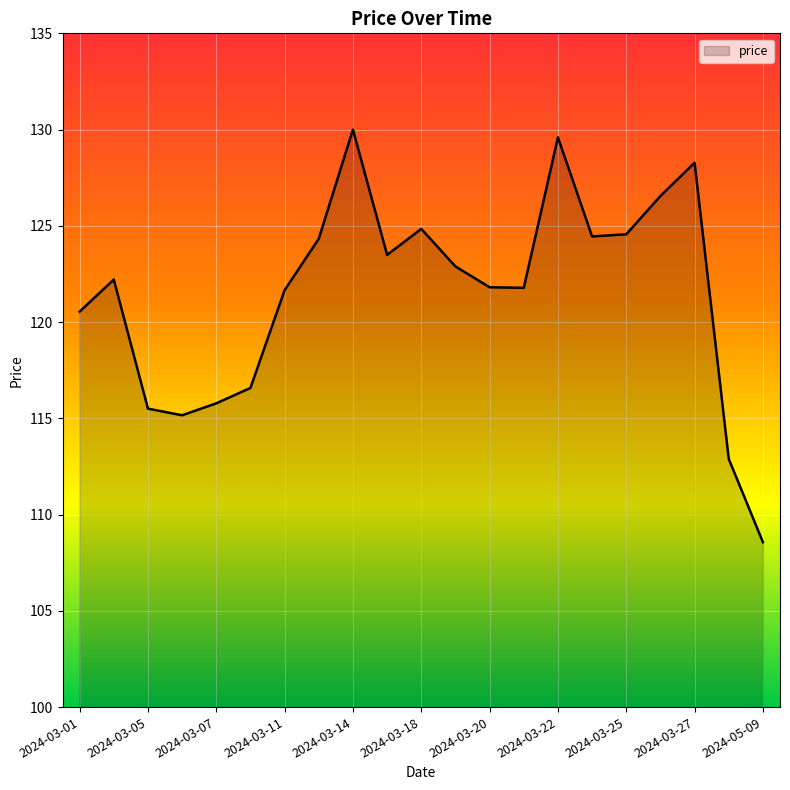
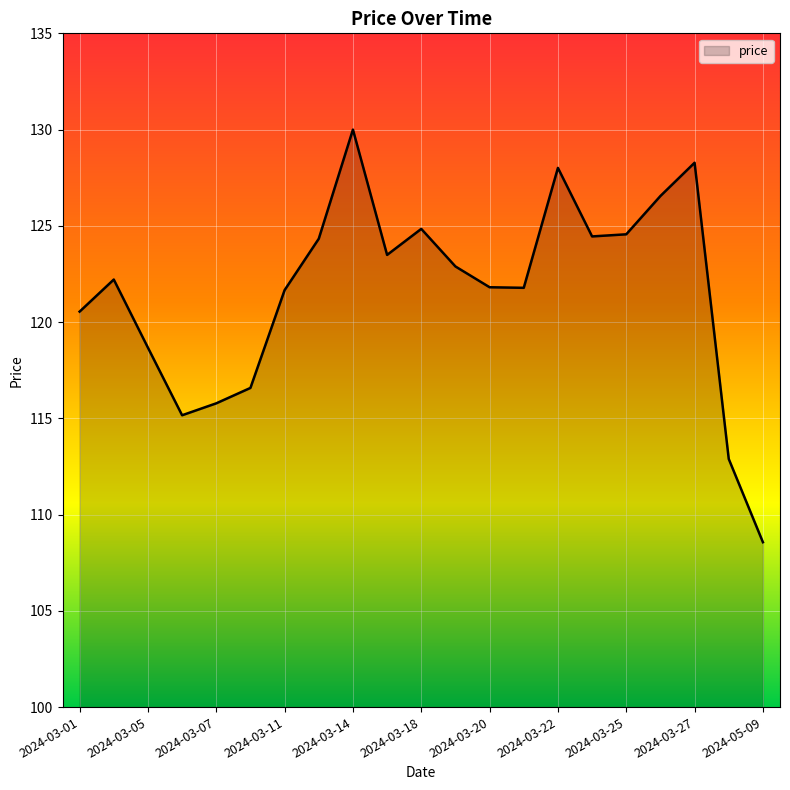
  {
    "2024-03-01": 120.5,
-   "2024-03-05": 115.5,
+   "2024-03-05": 118.7,
    "2024-03-07": 115.8,
    "2024-03-11": 121.7,
    "2024-03-14": 130.0,
    "2024-03-18": 124.8,
-   "2024-03-22": 129.6,
+   "2024-03-22": 128.0,
    "2024-03-27": 128.3,
    "2024-05-09": 108.6
  }
